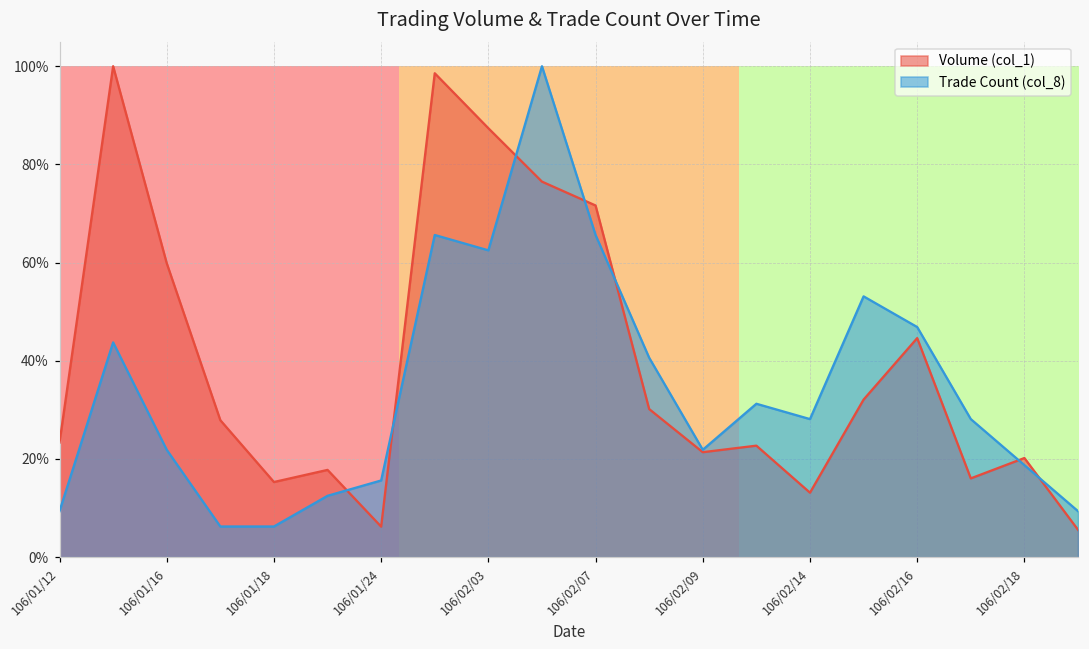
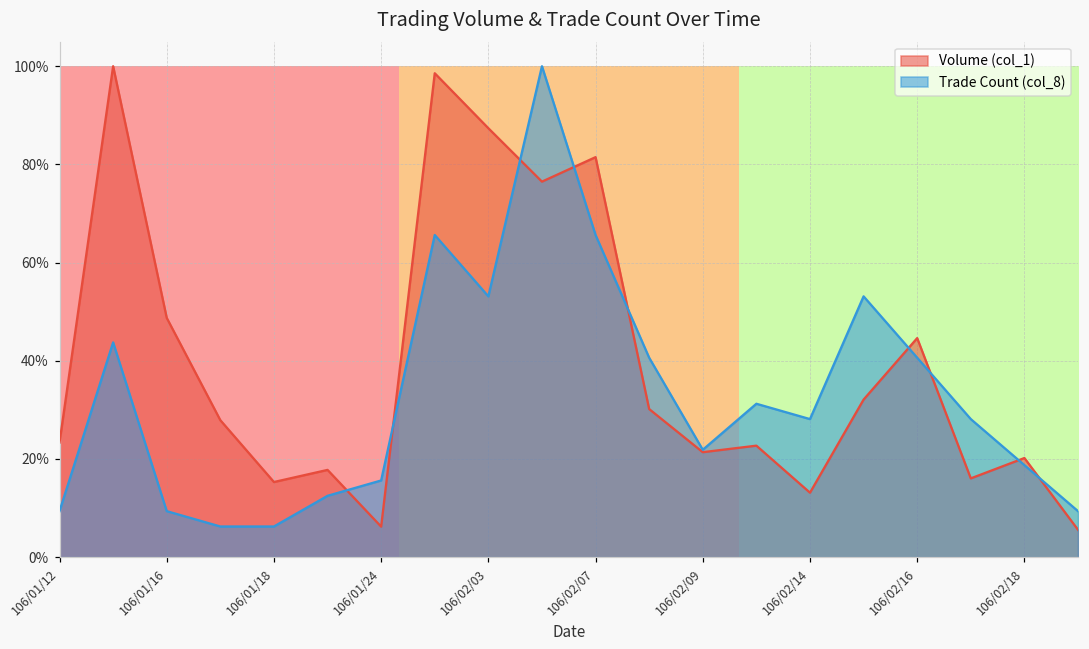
  {
    "Volume (col_1)": {
      "106/01/12": "23%",
-     "106/01/16": "60%",
+     "106/01/16": "49%",
      "106/01/18": "15%",
      "106/01/24": "6%",
      "106/02/03": "87%",
-     "106/02/07": "72%",
+     "106/02/07": "81%",
      "106/02/14": "13%",
      "106/02/16": "45%",
      "106/02/18": "20%"
    },
    "Trade Count (col_8)": {
      "106/01/12": "9%",
-     "106/01/16": "22%",
+     "106/01/16": "9%",
      "106/01/18": "6%",
      "106/01/24": "16%",
-     "106/02/03": "63%",
+     "106/02/03": "53%",
      "106/02/07": "66%",
      "106/02/14": "28%",
-     "106/02/16": "47%",
+     "106/02/16": "41%",
      "106/02/18": "19%"
    }
  }
